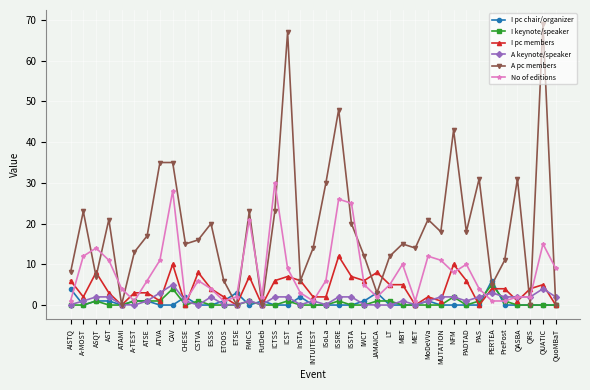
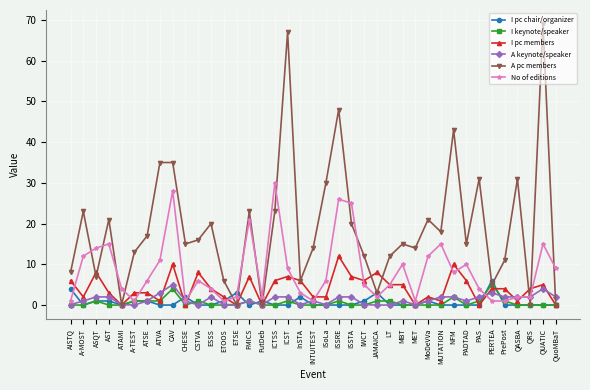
  {
    "I pc chair/organizer": {
      "AISTQ": 4,
      "AST": 1,
      "ATVA": 0,
      "CAV": 0,
      "CHESE": 2,
      "ETSE": 3,
      "FMICS": 0,
      "FutDeb": 1,
      "ICST": 0,
      "InSTA": 2,
      "ISSRE": 0,
      "IWCT": 1,
      "NFM": 0,
      "PERTEA": 6,
      "PrePost": 0
    },
    "I keynote/speaker": {
      "AST": 0,
      "CAV": 4,
      "CSTVA": 1,
      "ICST": 1,
      "ISSRE": 1,
      "JAMAICA": 1,
      "LT": 1,
      "MoDeVVa": 0,
      "PAS": 1
    },
    "I pc members": {
      "AISTQ": 6,
      "A-MOST": 2,
      "ASQT": 8,
      "AST": 3,
      "A-TEST": 3,
      "ATSE": 3,
      "CAV": 10,
      "CSTVA": 8,
      "ETOOS": 2,
      "FMICS": 7,
      "ICTSS": 6,
      "ICST": 7,
      "INTUITEST": 2,
      "ISoLa": 2,
      "ISSRE": 12,
      "ISSTA": 7,
      "IWCT": 6,
      "JAMAICA": 8,
      "MBT": 5,
      "MoDeVVa": 2,
      "MUTATION": 1,
      "NFM": 10,
      "PADTAD": 6,
      "PERTEA": 4,
      "PrePost": 4,
      "QASBA": 1,
      "QRS": 4,
      "QUATIC": 5
    },
    "A keynote/speaker": {
      "A-MOST": 1,
      "ASQT": 2,
      "AST": 2,
      "A-TEST": 0,
      "ATVA": 3,
      "CAV": 5,
      "ESSS": 2,
      "ICTSS": 2,
      "ICST": 2,
      "ISSRE": 2,
      "ISSTA": 2,
      "JAMAICA": 0,
      "MBT": 1,
      "MUTATION": 2,
      "PADTAD": 1,
      "PAS": 2,
      "PERTEA": 3,
      "PrePost": 2,
      "QUATIC": 4,
      "QuoMBaT": 2
    },
    "A pc members": {
      "AISTQ": 8,
      "A-MOST": 23,
      "ASQT": 7,
      "AST": 21,
      "A-TEST": 13,
      "ATSE": 17,
      "ATVA": 35,
      "CAV": 35,
      "CHESE": 15,
      "CSTVA": 16,
      "ESSS": 20,
      "ETOOS": 6,
      "FMICS": 23,
      "ICTSS": 23,
      "ICST": 67,
      "INTUITEST": 14,
      "ISoLa": 30,
      "ISSRE": 48,
      "ISSTA": 20,
      "IWCT": 12,
      "LT": 12,
      "MBT": 15,
      "MET": 14,
      "MoDeVVa": 21,
      "MUTATION": 18,
      "NFM": 43,
-     "PADTAD": 18,
+     "PADTAD": 15,
      "PAS": 31,
      "PrePost": 11,
      "QASBA": 31
    },
    "No of editions": {
      "AISTQ": 1,
      "A-MOST": 12,
      "ASQT": 14,
-     "AST": 11,
+     "AST": 15,
      "ATAMI": 4,
      "ATSE": 6,
      "ATVA": 11,
      "CAV": 28,
      "CSTVA": 6,
      "ETSE": 2,
      "FMICS": 21,
      "FutDeb": 2,
      "ICTSS": 30,
      "ICST": 9,
      "InSTA": 3,
      "ISoLa": 6,
      "ISSRE": 26,
      "ISSTA": 25,
      "IWCT": 5,
      "JAMAICA": 2,
      "MBT": 10,
      "MET": 1,
      "MoDeVVa": 12,
-     "MUTATION": 11,
+     "MUTATION": 15,
      "NFM": 8,
      "PADTAD": 10,
      "PAS": 4,
      "PERTEA": 1,
      "QUATIC": 15,
      "QuoMBaT": 9
    }
  }
